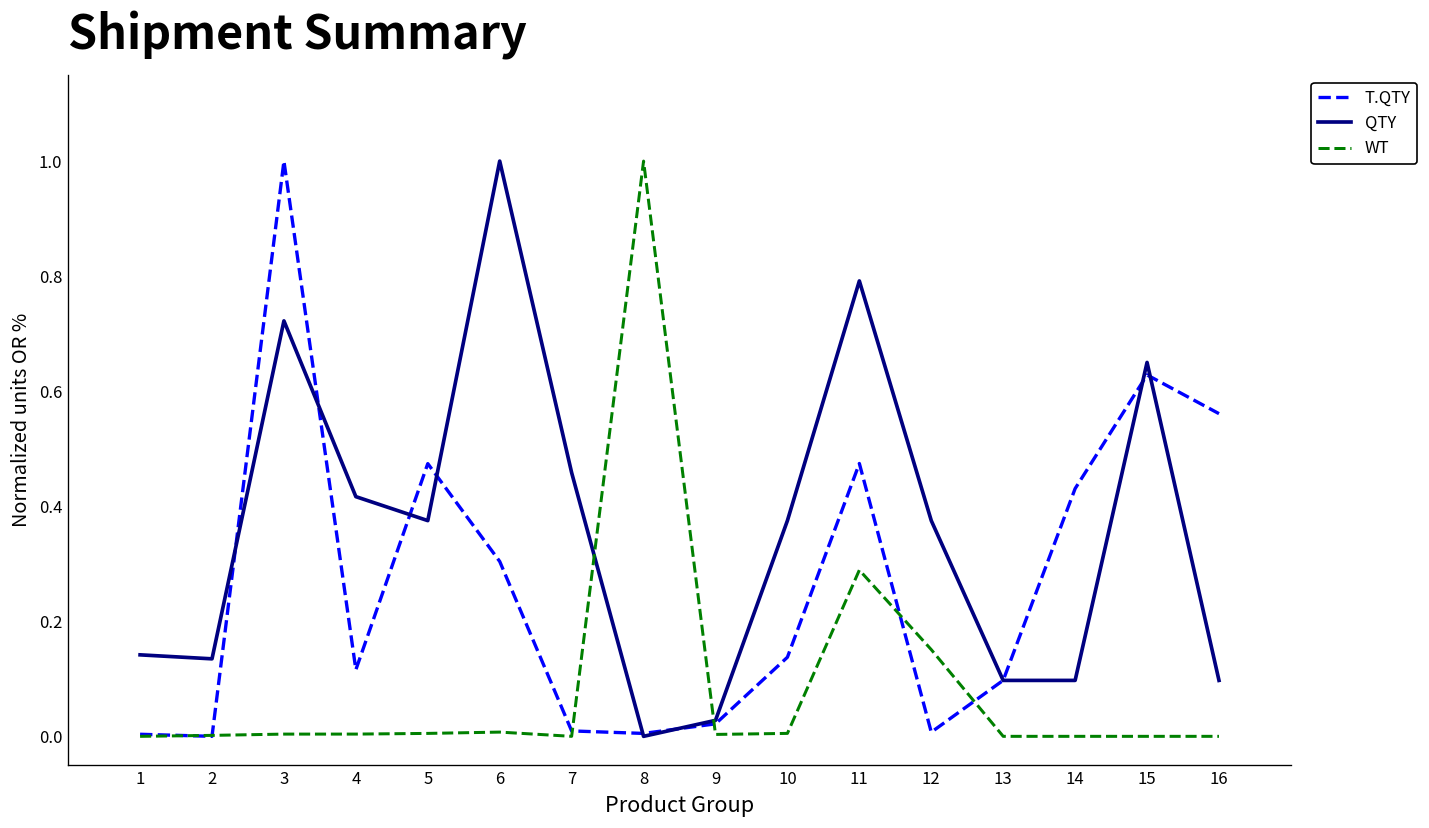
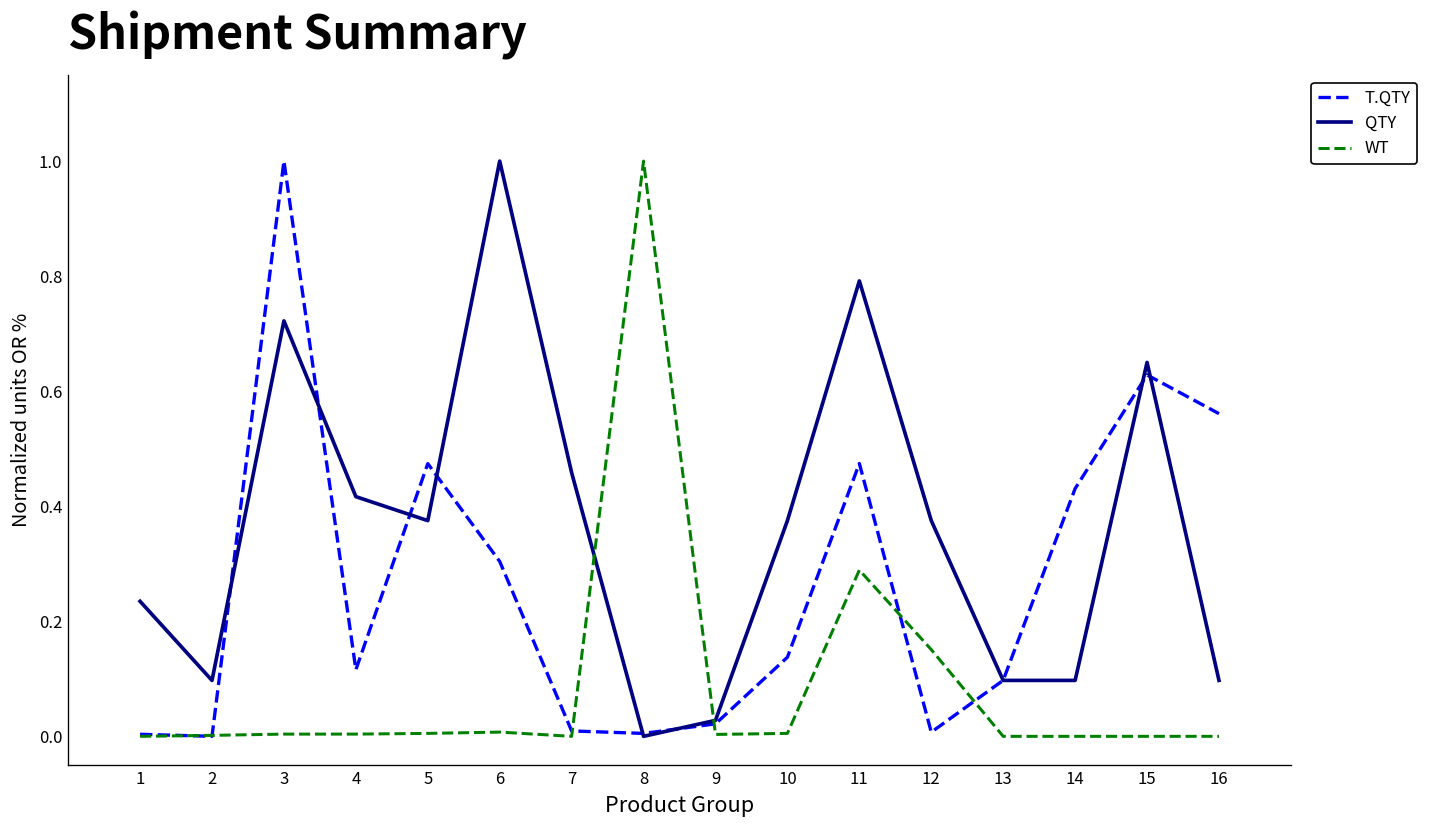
  {
    "T.QTY": {
      "3": 1.00,
      "4": 0.12,
      "5": 0.47,
      "6": 0.30,
      "7": 0.01,
      "9": 0.02,
      "10": 0.14,
      "11": 0.47,
      "12": 0.01,
      "14": 0.43,
      "15": 0.63,
      "16": 0.56
    },
    "QTY": {
-     "1": 0.14,
-     "2": 0.13,
+     "1": 0.23,
+     "2": 0.10,
      "3": 0.72,
      "4": 0.42,
      "5": 0.38,
      "6": 1.00,
      "7": 0.46,
      "9": 0.03,
      "10": 0.38,
      "11": 0.79,
      "12": 0.38,
      "14": 0.10,
      "15": 0.65,
      "16": 0.10
    },
    "WT": {
      "3": 0.00,
      "4": 0.00,
      "5": 0.01,
      "6": 0.01,
      "7": 0.00,
      "8": 1.00,
      "9": 0.00,
      "10": 0.01,
      "11": 0.29,
      "12": 0.15,
      "13": 0.00,
      "14": 0.00,
      "15": 0.00,
      "16": 0.00
    }
  }
